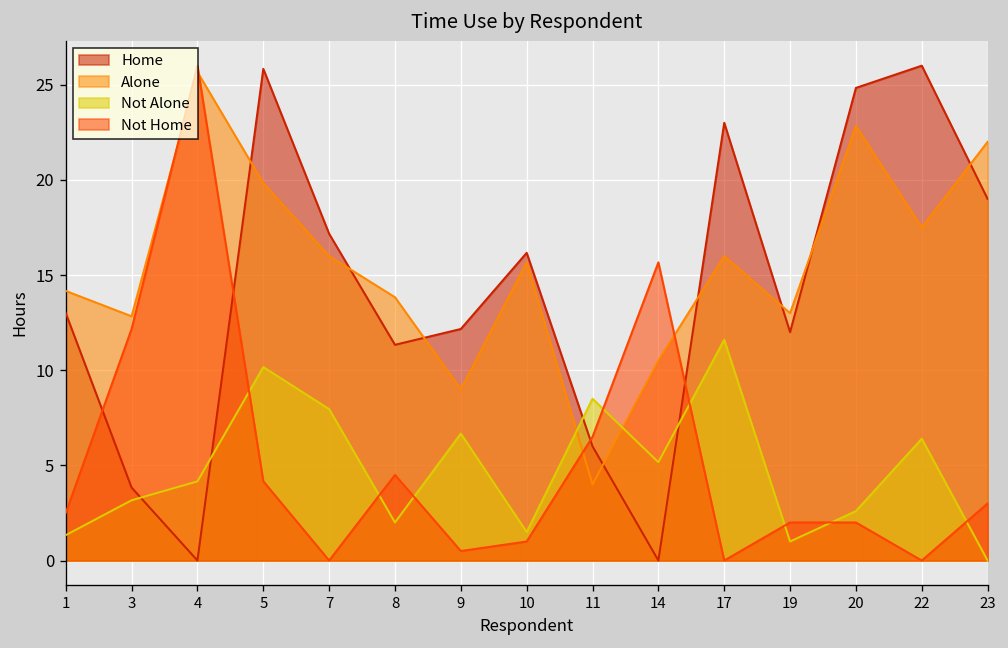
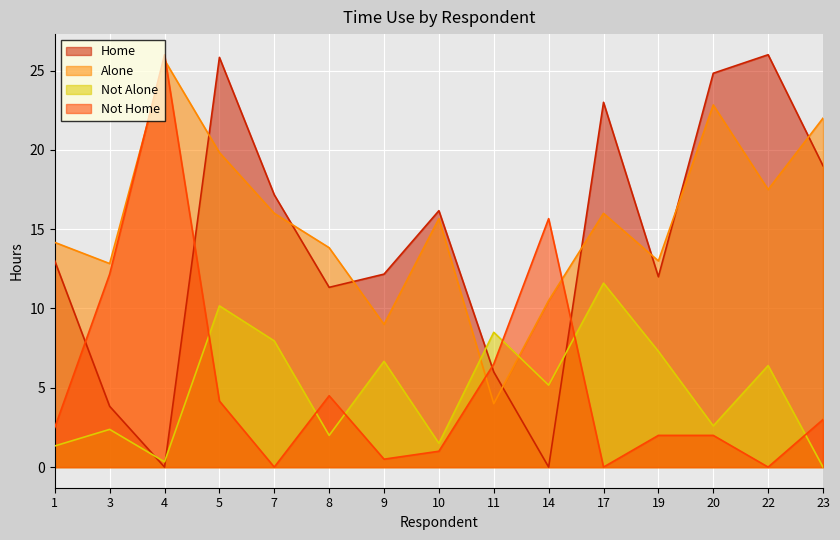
  {
    "Not Alone": {
      "1": 1.3,
-     "3": 3.2,
-     "4": 4.2,
+     "3": 2.4,
+     "4": 0.3,
      "5": 10.2,
      "7": 8.0,
      "8": 2.0,
      "9": 6.7,
      "10": 1.5,
      "11": 8.5,
      "14": 5.2,
      "17": 11.6,
-     "19": 1.0,
+     "19": 7.3,
      "20": 2.6,
      "22": 6.4,
      "23": 0.0
    }
  }
